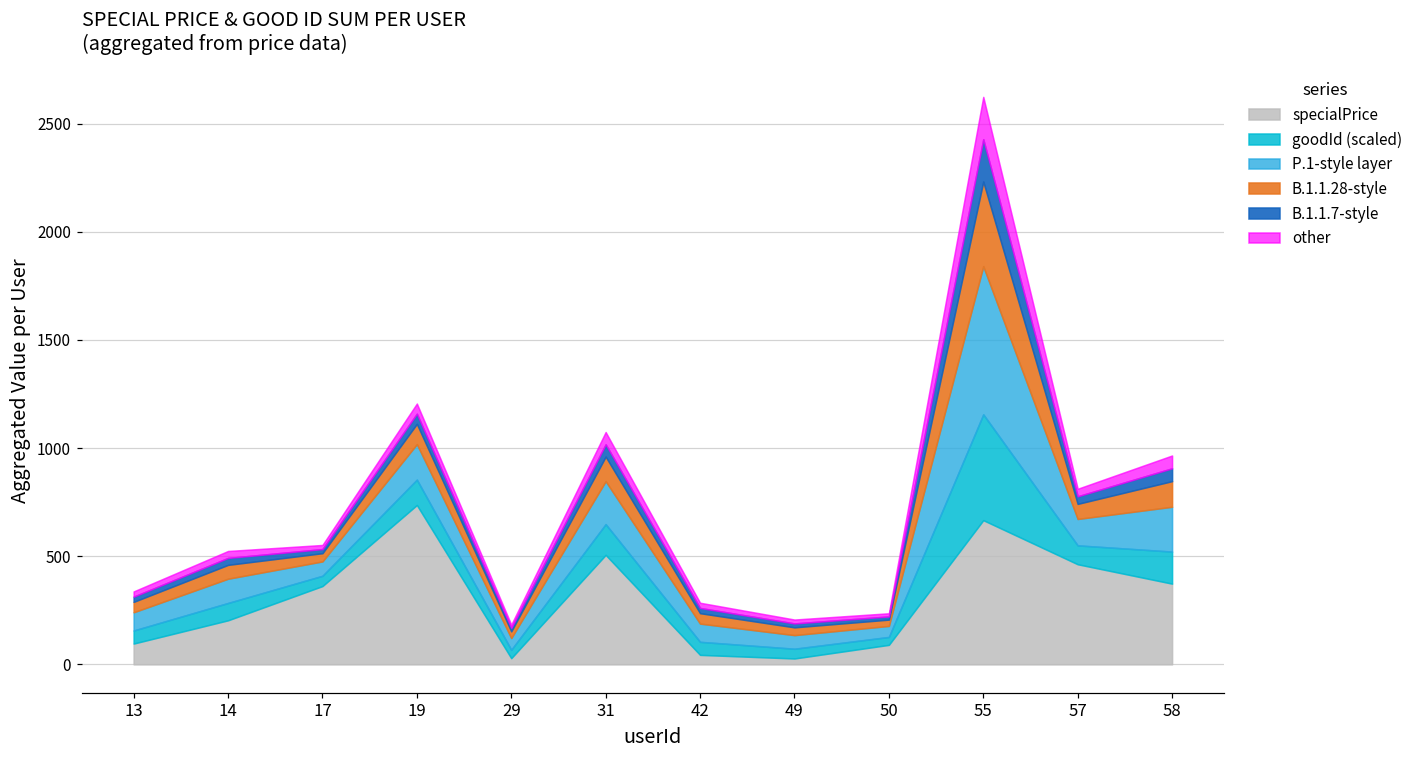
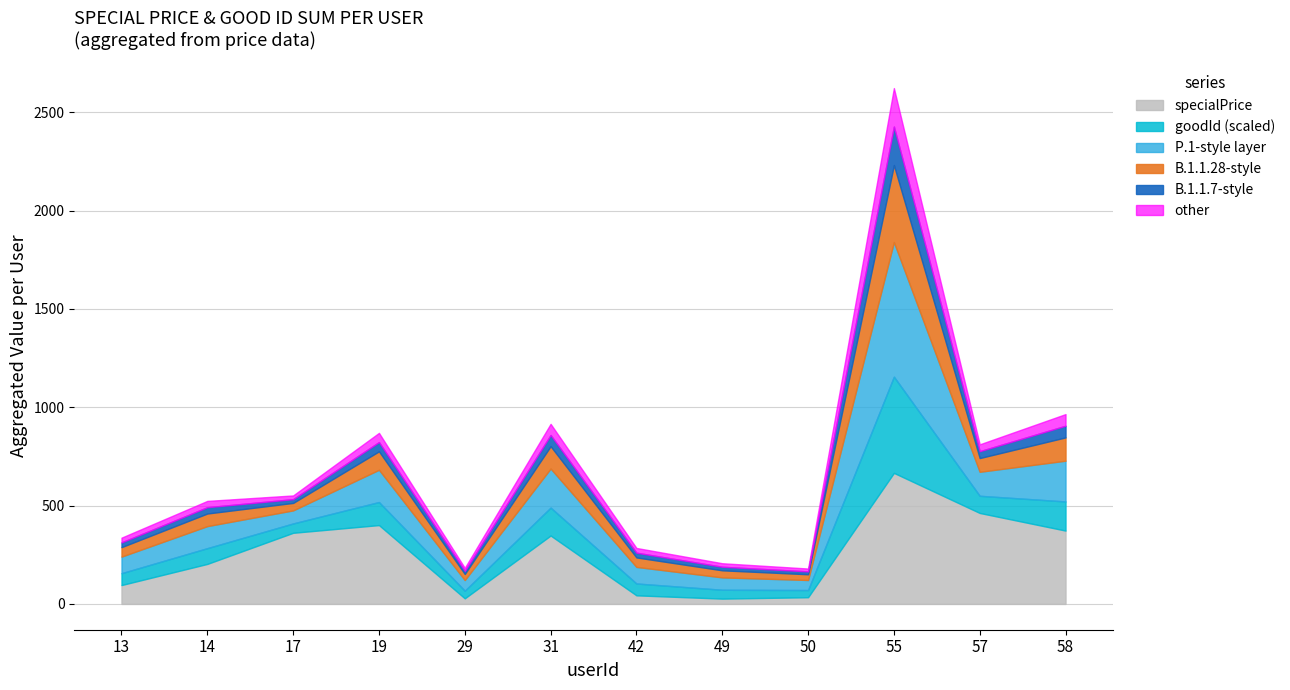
  {
    "specialPrice": {
      "13": 100,
      "14": 200,
      "17": 360,
-     "19": 740,
+     "19": 400,
      "29": 30,
-     "31": 510,
+     "31": 350,
      "42": 40,
      "49": 30,
-     "50": 90,
+     "50": 30,
      "55": 670,
      "57": 460,
      "58": 370
    },
    "B.1.1.28-style": {
      "13": 50,
      "14": 60,
      "17": 40,
      "19": 90,
      "29": 30,
      "31": 110,
      "42": 50,
      "49": 40,
      "50": 30,
      "55": 390,
      "57": 70,
      "58": 120
    },
    "B.1.1.7-style": {
      "13": 20,
      "14": 30,
      "17": 20,
      "19": 50,
      "29": 20,
      "31": 60,
      "42": 20,
      "49": 20,
      "50": 10,
      "55": 200,
      "57": 30,
      "58": 60
    },
    "other": {
      "13": 20,
      "14": 30,
      "17": 20,
      "19": 50,
      "29": 20,
      "31": 60,
      "42": 20,
      "49": 20,
      "50": 10,
      "55": 200,
      "57": 30,
      "58": 60
    }
  }
